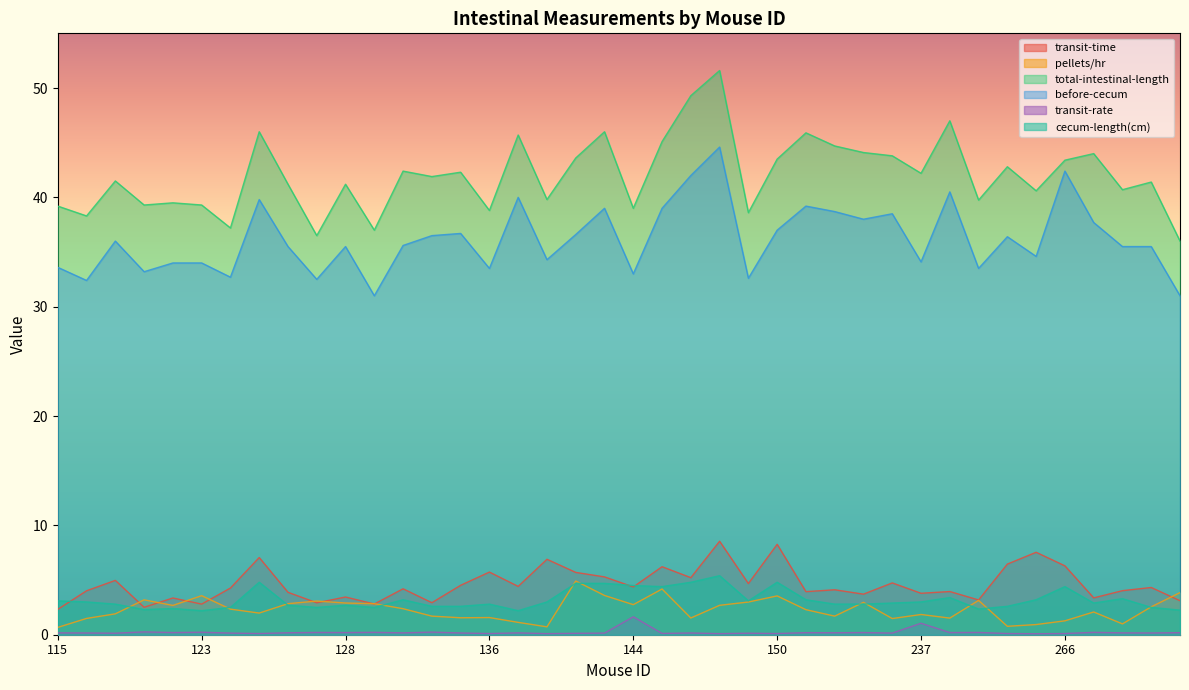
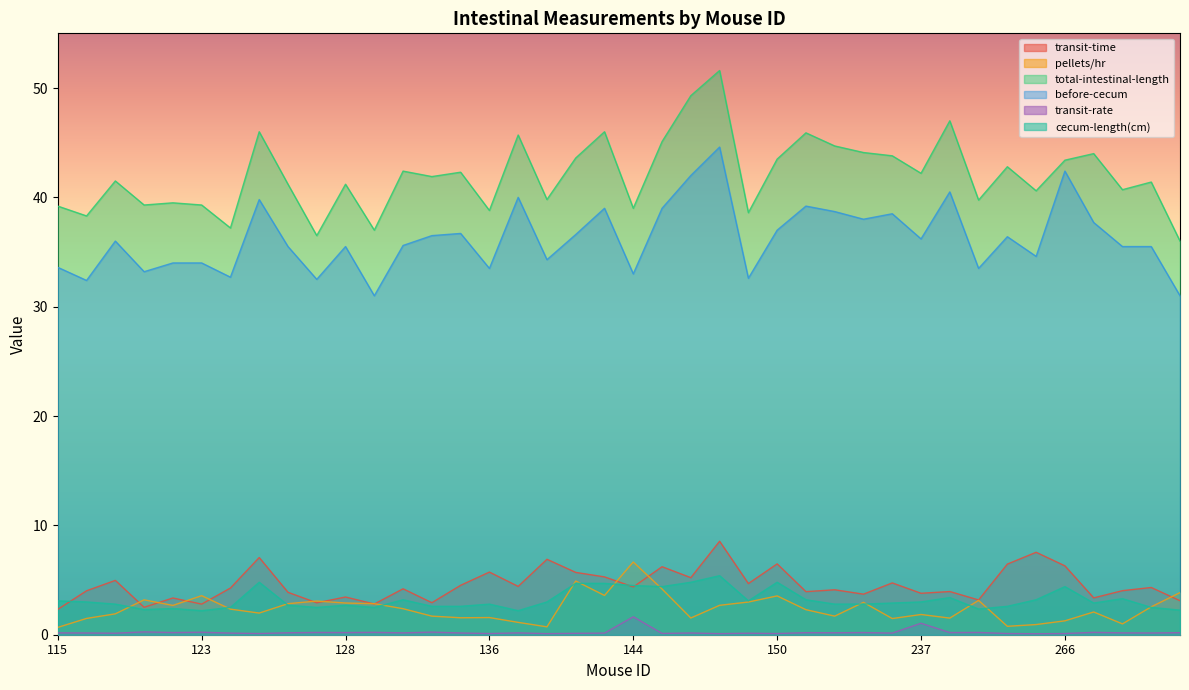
  {
    "transit-time": {
      "115": 2.3,
      "123": 2.8,
      "128": 3.5,
      "136": 5.7,
-     "150": 8.3,
+     "150": 6.5,
      "237": 3.8,
      "266": 6.3
    },
    "pellets/hr": {
      "115": 0.7,
      "123": 3.6,
      "136": 1.6,
-     "144": 2.8,
+     "144": 6.7,
      "150": 3.6,
      "237": 1.9,
      "266": 1.3
    },
    "before-cecum": {
      "115": 33.6,
      "123": 34.0,
      "128": 35.5,
      "136": 33.5,
      "144": 33.0,
      "150": 37.0,
-     "237": 34.1,
+     "237": 36.2,
      "266": 42.4
    },
    "transit-rate": {
      "115": 0.2,
      "123": 0.2,
      "128": 0.2,
      "136": 0.1,
      "144": 1.6,
      "150": 0.1,
      "237": 1.1,
      "266": 0.1
    }
  }
